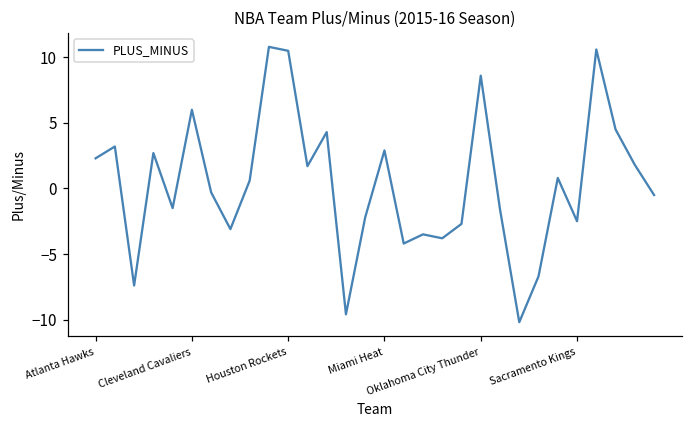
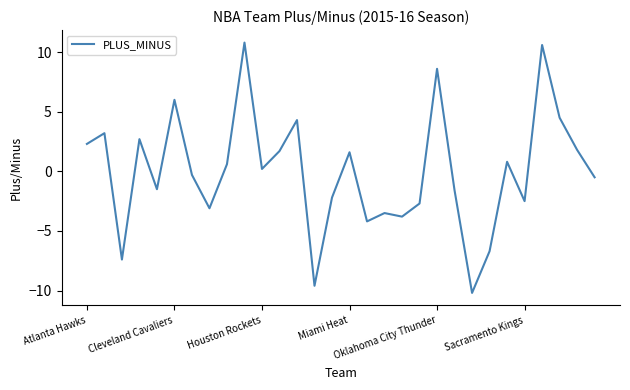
  {
    "Atlanta Hawks": 2.3,
    "Cleveland Cavaliers": 6.0,
-   "Houston Rockets": 10.5,
-   "Miami Heat": 2.9,
+   "Houston Rockets": 0.2,
+   "Miami Heat": 1.6,
    "Oklahoma City Thunder": 8.6,
    "Sacramento Kings": -2.5
  }
